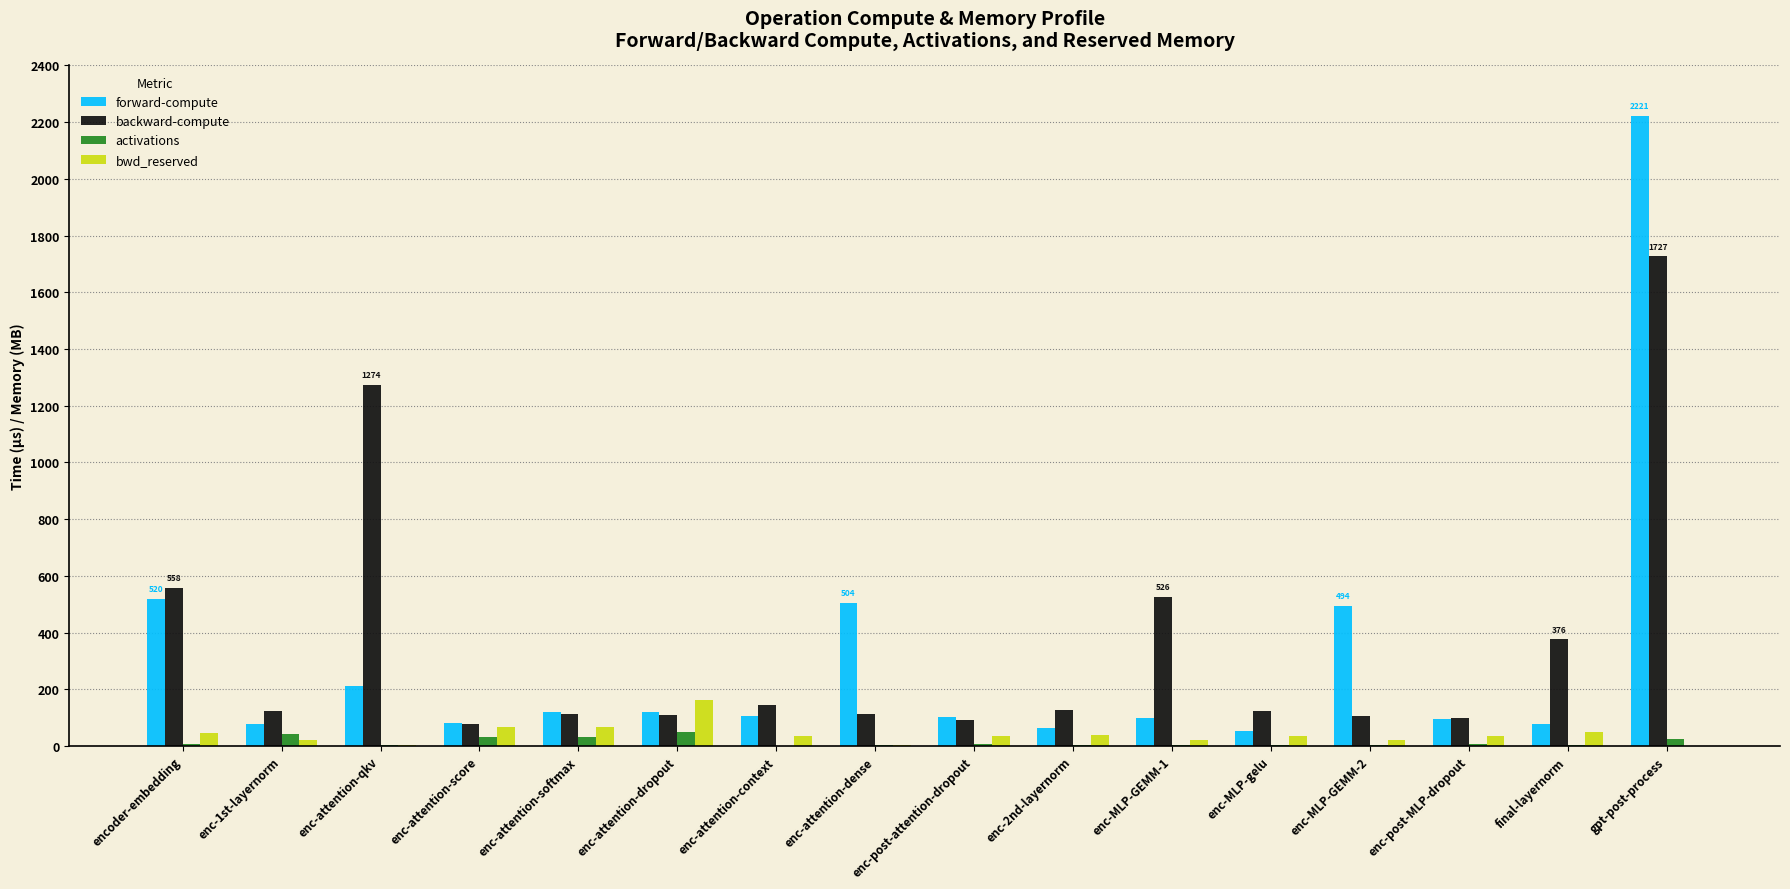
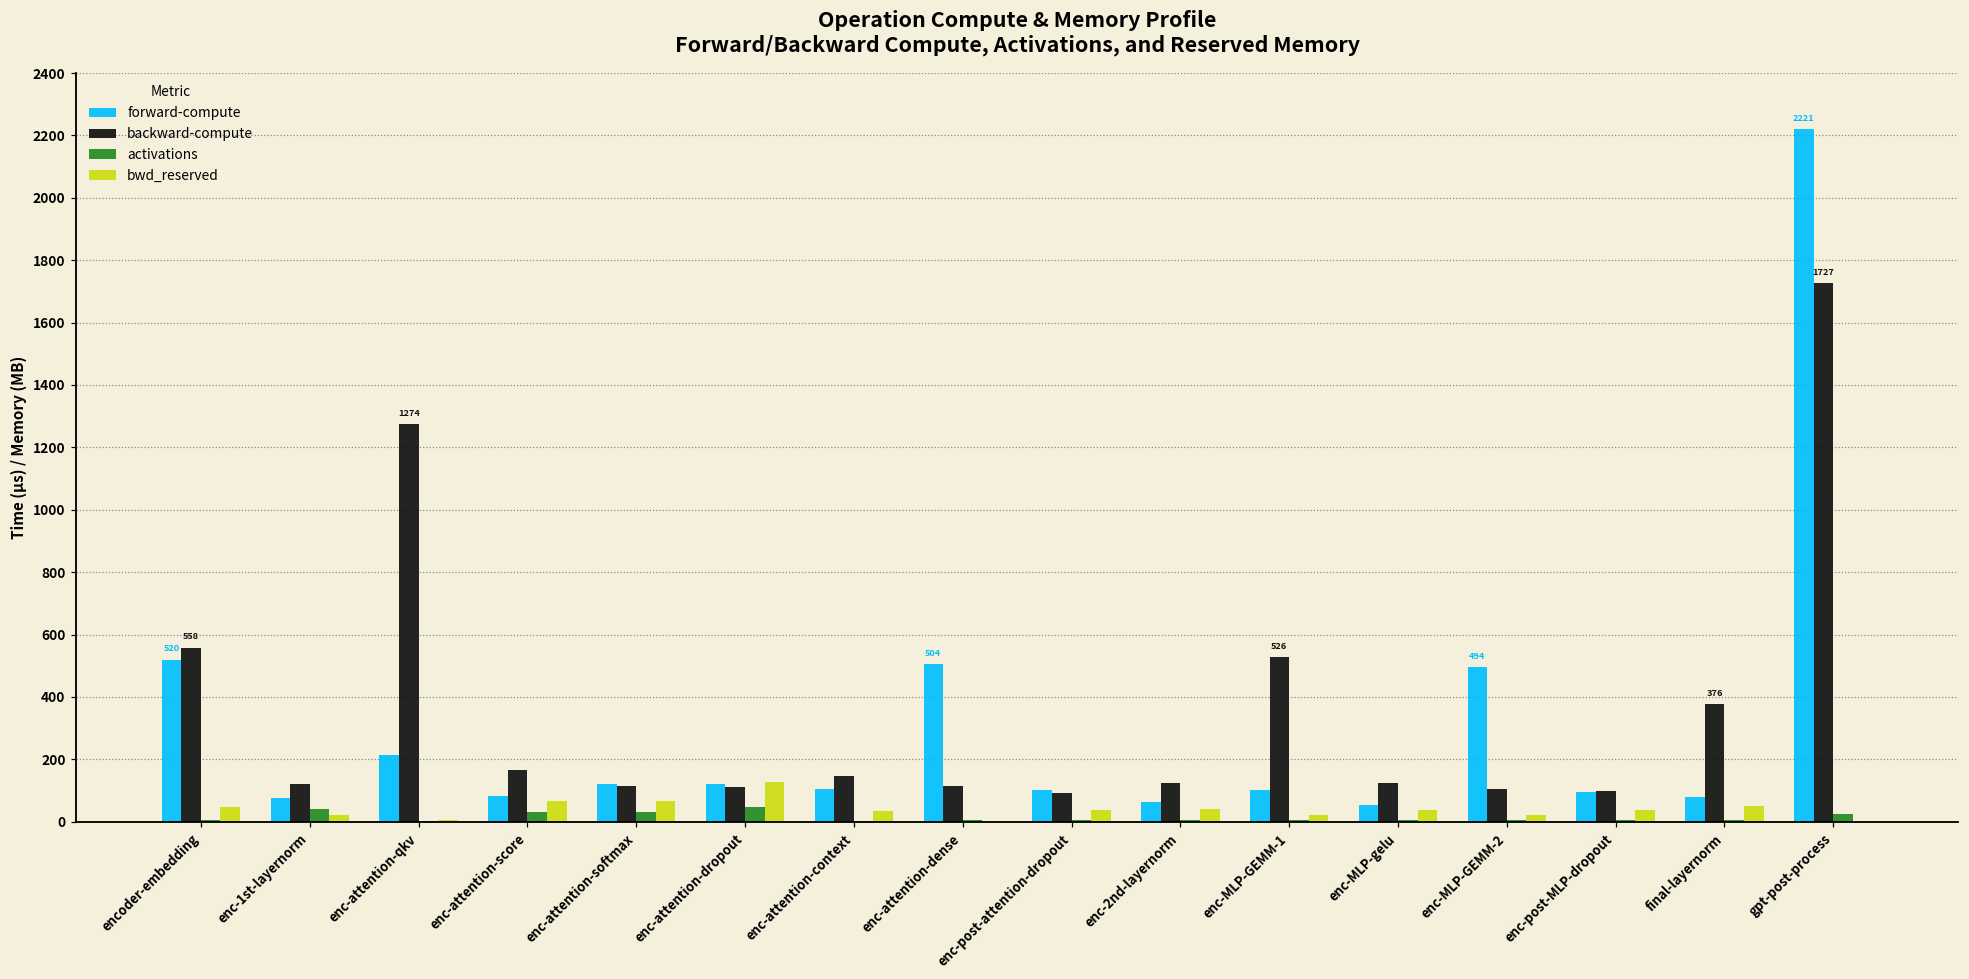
  {
    "forward-compute": {
      "encoder-embedding": 520,
      "enc-attention-dense": 504,
      "enc-MLP-GEMM-2": 494,
      "gpt-post-process": 2221
    },
    "backward-compute": {
      "enc-1st-layernorm": 120,
-     "enc-attention-score": 80,
+     "enc-attention-score": 160,
      "enc-attention-softmax": 110,
      "enc-attention-dropout": 110,
      "enc-attention-context": 140,
      "enc-attention-dense": 110,
      "enc-post-attention-dropout": 90,
      "enc-2nd-layernorm": 130,
      "enc-MLP-gelu": 120,
      "enc-MLP-GEMM-2": 100,
      "enc-post-MLP-dropout": 100
    },
    "activations": {
      "enc-1st-layernorm": 40,
      "enc-attention-score": 30,
      "enc-attention-softmax": 30,
      "enc-attention-dropout": 50,
      "gpt-post-process": 20
    },
    "bwd_reserved": {
      "encoder-embedding": 50,
      "enc-1st-layernorm": 20,
      "enc-attention-score": 70,
      "enc-attention-softmax": 70,
-     "enc-attention-dropout": 160,
+     "enc-attention-dropout": 130,
      "enc-attention-context": 30,
      "enc-post-attention-dropout": 40,
      "enc-2nd-layernorm": 40,
      "enc-MLP-GEMM-1": 20,
      "enc-MLP-gelu": 40,
      "enc-MLP-GEMM-2": 20,
      "enc-post-MLP-dropout": 40,
      "final-layernorm": 50,
      "gpt-post-process": 0
    }
  }
